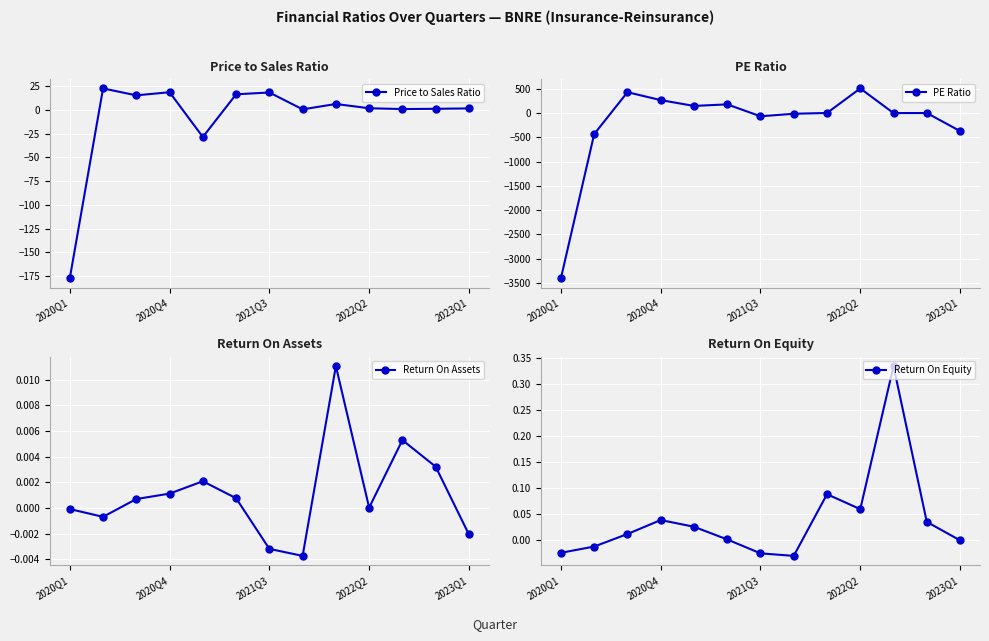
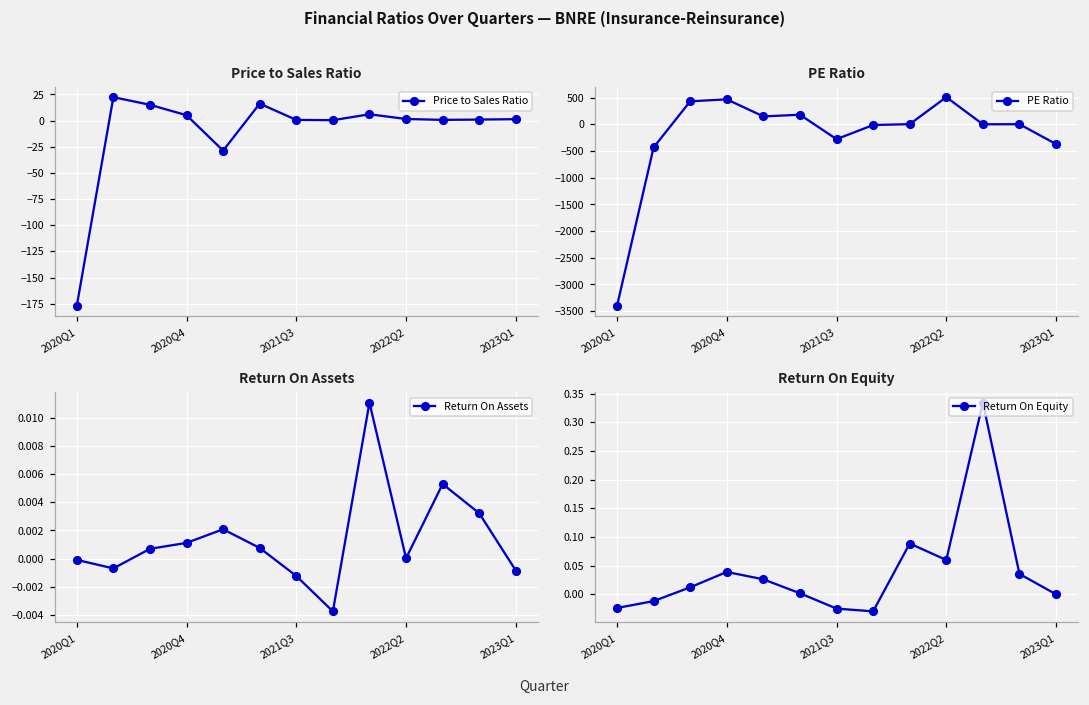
  {
    "Price to Sales Ratio": {
      "2020Q1": -180,
-     "2020Q4": 20,
-     "2021Q3": 20,
+     "2020Q4": 10,
+     "2021Q3": 0,
      "2022Q2": 0,
      "2023Q1": 0
    },
    "PE Ratio": {
      "2020Q1": -3400,
-     "2020Q4": 300,
-     "2021Q3": -100,
+     "2020Q4": 500,
+     "2021Q3": -300,
      "2022Q2": 500,
      "2023Q1": -400
    },
    "Return On Assets": {
      "2020Q1": -0.0001,
      "2020Q4": 0.0011,
-     "2021Q3": -0.0032,
+     "2021Q3": -0.0012,
      "2022Q2": 0.0000,
-     "2023Q1": -0.0021
+     "2023Q1": -0.0008
    },
    "Return On Equity": {
      "2020Q1": -0.02,
      "2020Q4": 0.04,
      "2021Q3": -0.03,
      "2022Q2": 0.06,
      "2023Q1": 0.00
    }
  }
